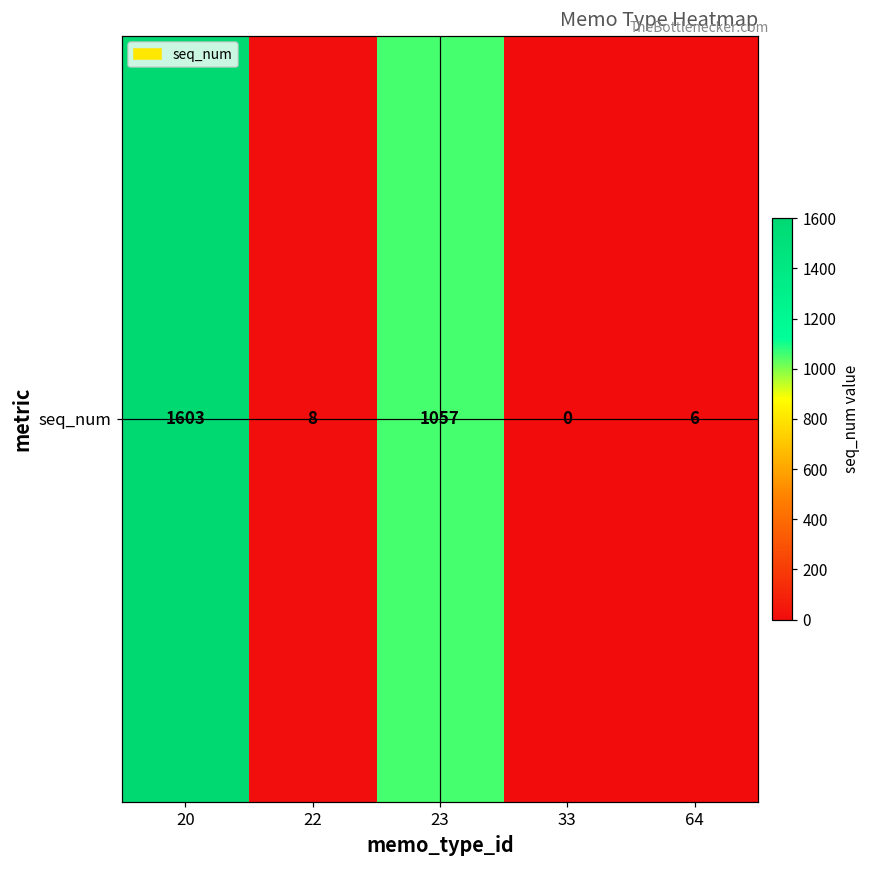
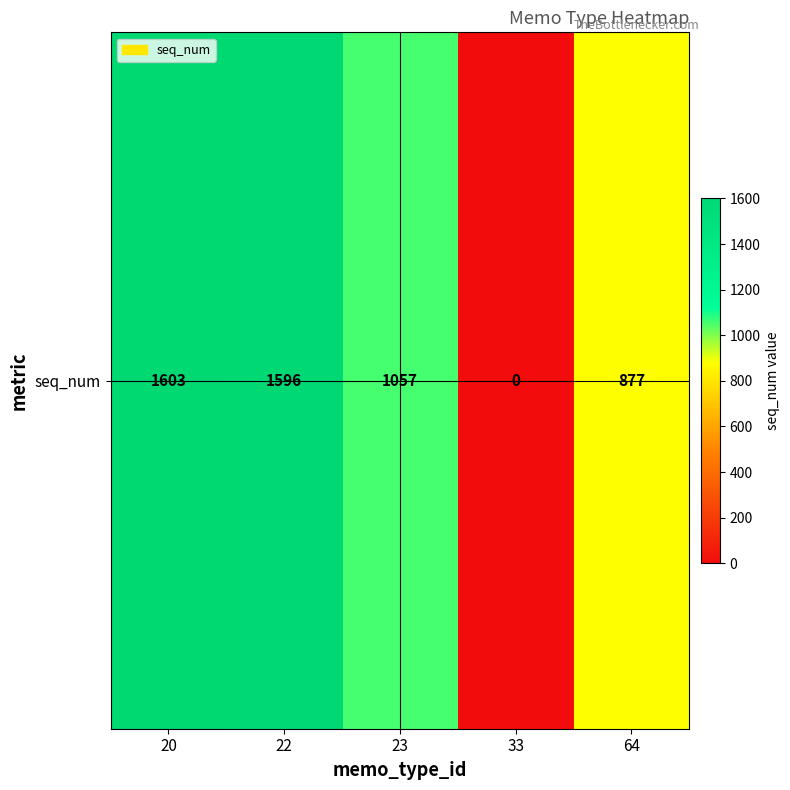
  {
    "seq_num": {
      "20": 1603,
-     "22": 8,
+     "22": 1596,
      "23": 1057,
      "33": 0,
-     "64": 6
+     "64": 877
    }
  }
